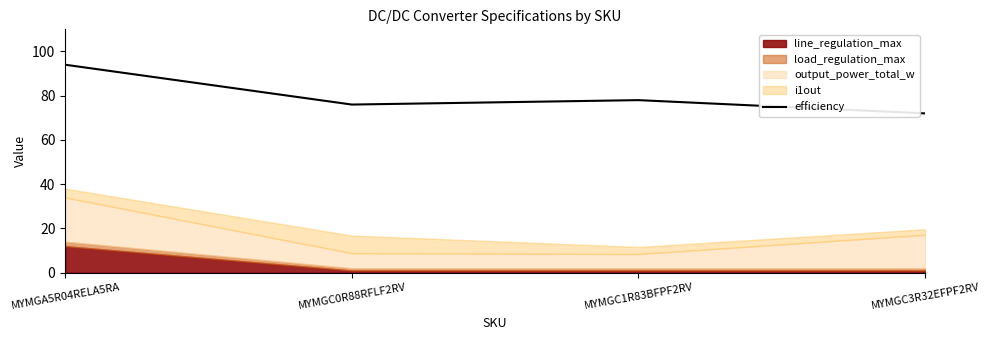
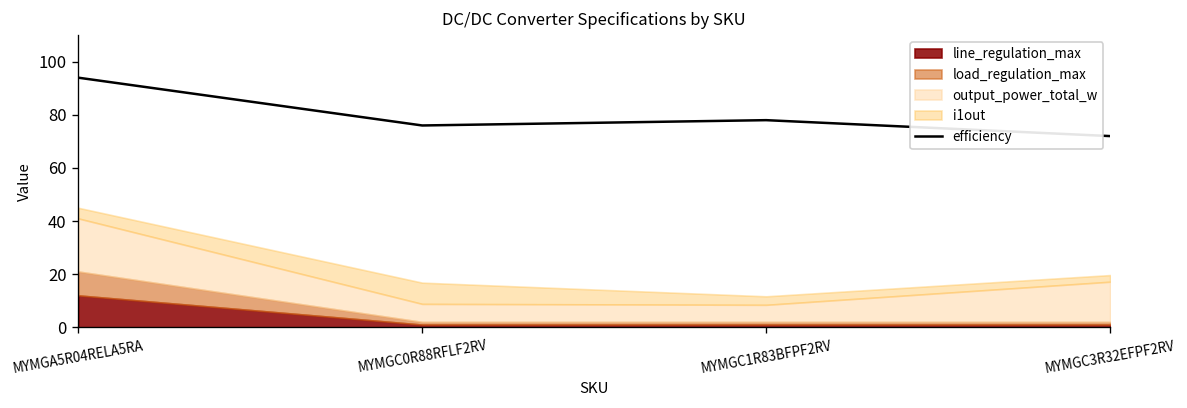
  {
    "efficiency": {
      "MYMGA5R04RELA5RA": 94,
      "MYMGC0R88RFLF2RV": 76,
      "MYMGC1R83BFPF2RV": 78,
      "MYMGC3R32EFPF2RV": 72
    },
    "line_regulation_max": {
      "MYMGA5R04RELA5RA": 12
    },
    "load_regulation_max": {
-     "MYMGA5R04RELA5RA": 2
+     "MYMGA5R04RELA5RA": 9
    }
  }
